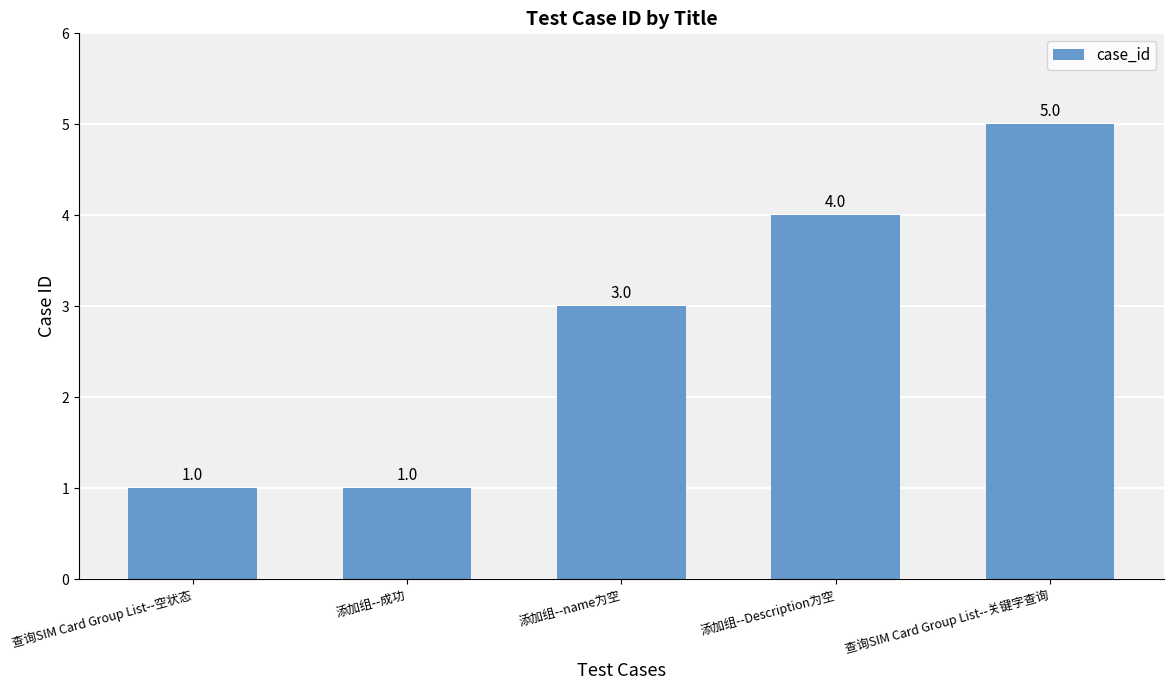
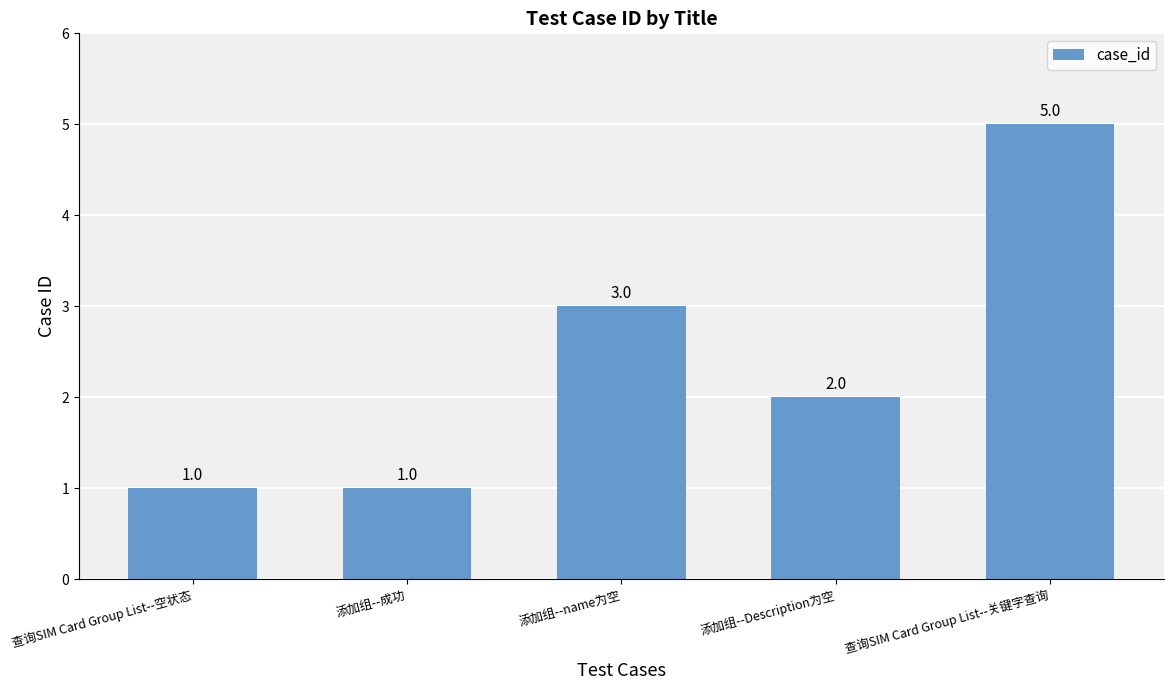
  {
    "查询SIM Card Group List--空状态": 1.0,
    "添加组--成功": 1.0,
    "添加组--name为空": 3.0,
-   "添加组--Description为空": 4.0,
+   "添加组--Description为空": 2.0,
    "查询SIM Card Group List--关键字查询": 5.0
  }
